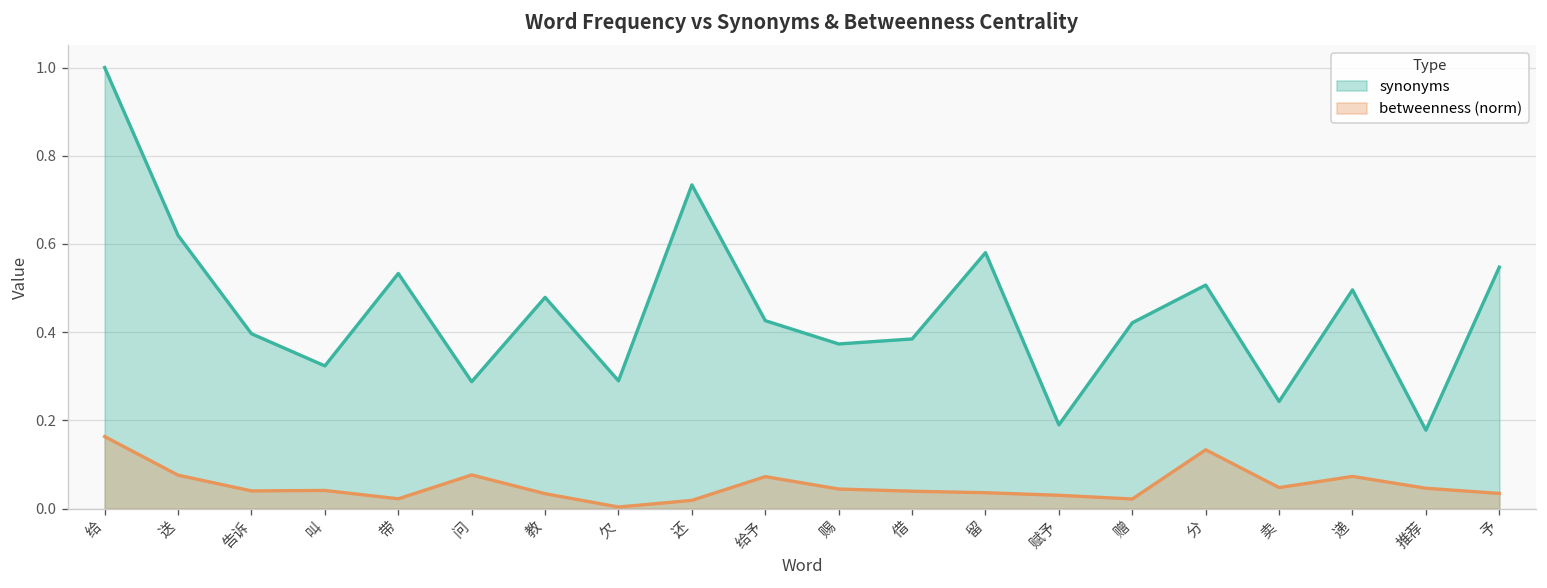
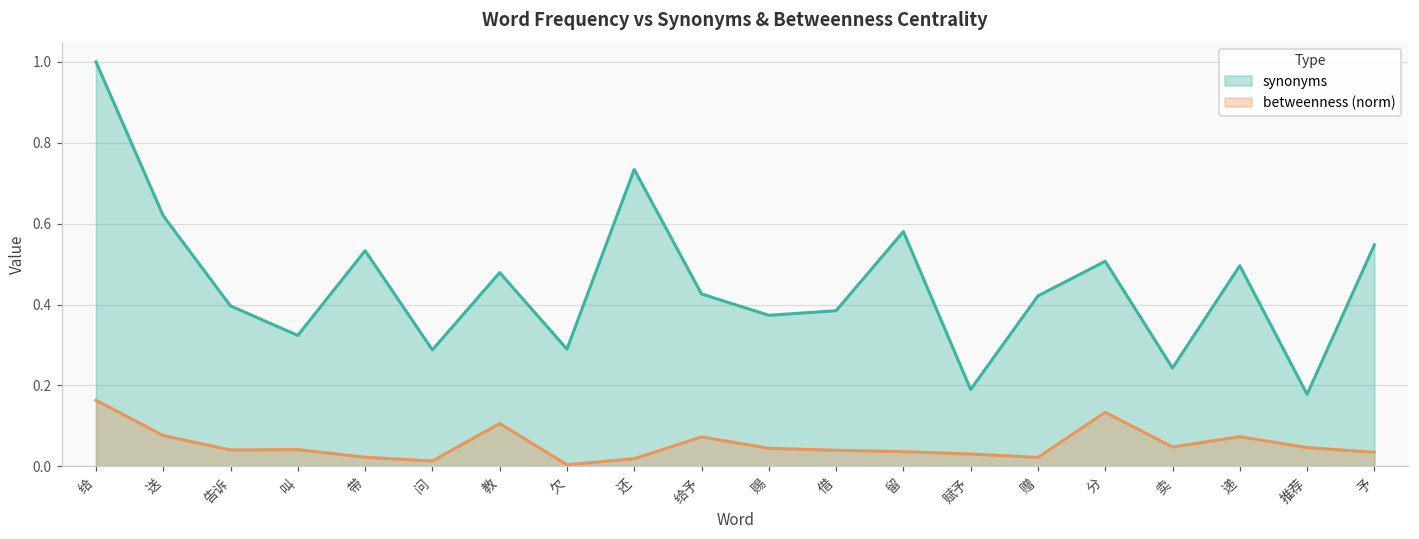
  {
    "synonyms": {
      "给": 1.00,
      "送": 0.62,
      "告诉": 0.40,
      "叫": 0.32,
      "带": 0.53,
      "问": 0.29,
      "教": 0.48,
      "欠": 0.29,
      "还": 0.73,
      "给予": 0.43,
      "赐": 0.37,
      "借": 0.38,
      "留": 0.58,
      "赋予": 0.19,
      "赠": 0.42,
      "分": 0.51,
      "卖": 0.24,
      "递": 0.50,
      "推荐": 0.18,
      "予": 0.55
    },
    "betweenness (norm)": {
      "给": 0.16,
      "送": 0.08,
      "告诉": 0.04,
      "叫": 0.04,
      "带": 0.02,
-     "问": 0.08,
-     "教": 0.03,
+     "问": 0.01,
+     "教": 0.11,
      "欠": 0.00,
      "还": 0.02,
      "给予": 0.07,
      "赐": 0.04,
      "借": 0.04,
      "留": 0.04,
      "赋予": 0.03,
      "赠": 0.02,
      "分": 0.13,
      "卖": 0.05,
      "递": 0.07,
      "推荐": 0.05,
      "予": 0.03
    }
  }
